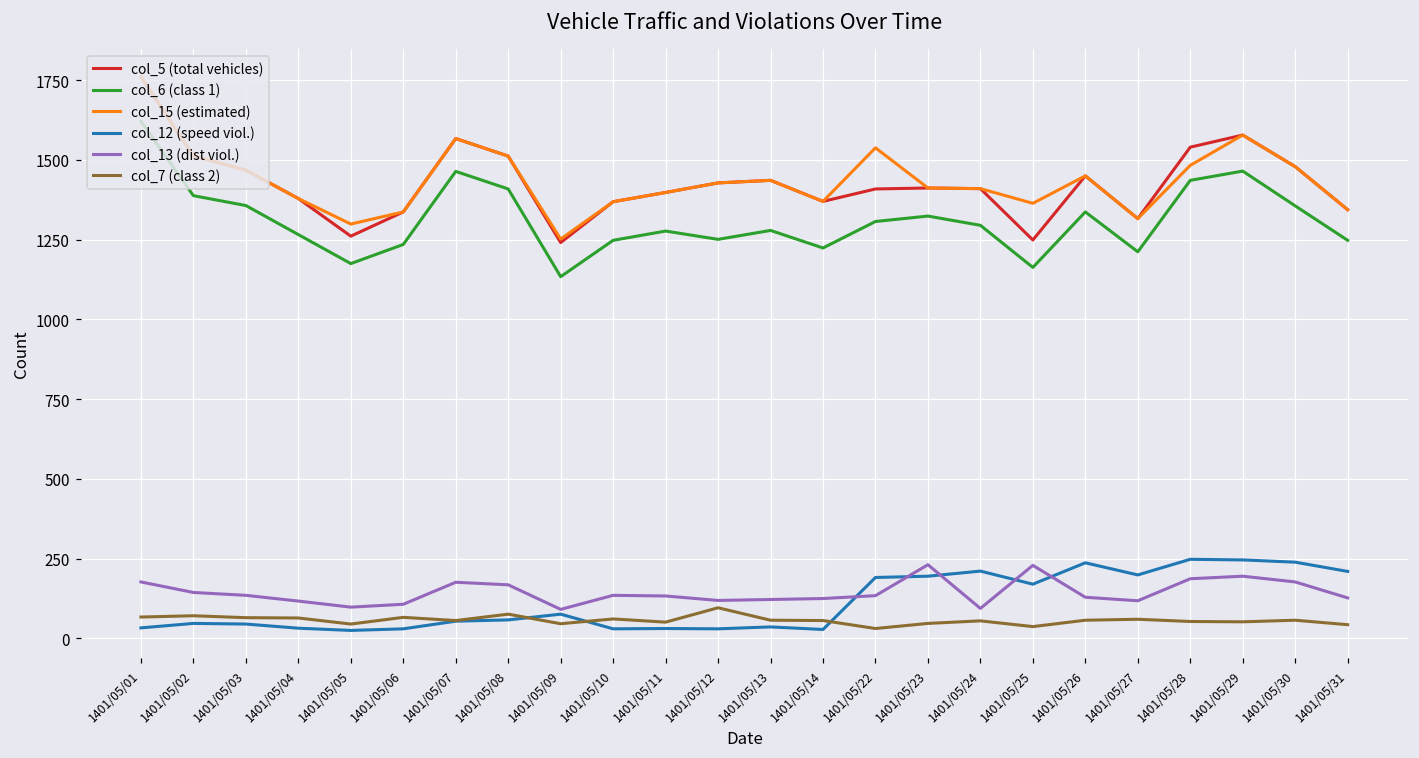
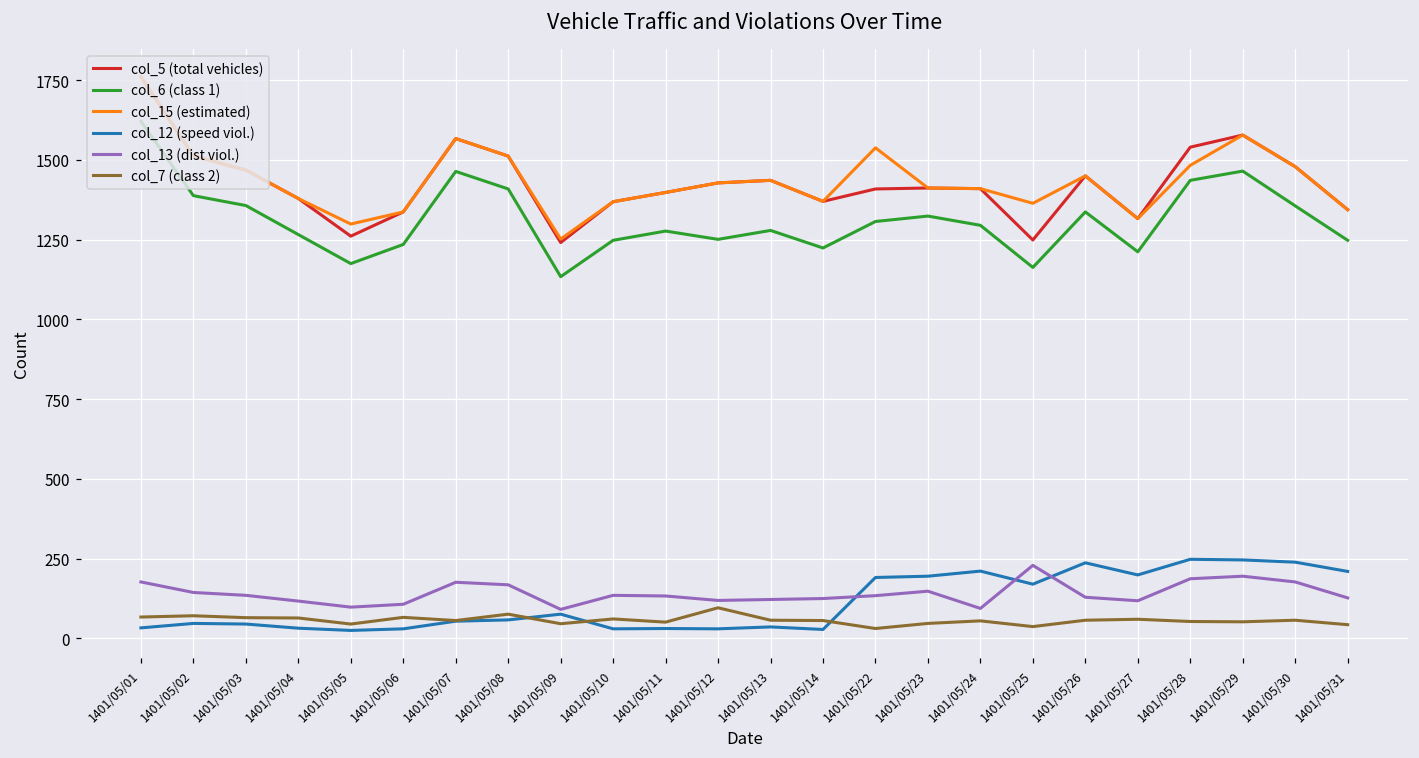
  {
    "col_5 (total vehicles)": {
      "1401/05/05": 1260,
      "1401/05/09": 1240,
      "1401/05/22": 1410,
      "1401/05/25": 1250,
      "1401/05/28": 1540
    },
    "col_6 (class 1)": {
      "1401/05/02": 1390,
      "1401/05/03": 1360,
      "1401/05/04": 1270,
      "1401/05/05": 1180,
      "1401/05/06": 1240,
      "1401/05/07": 1460,
      "1401/05/08": 1410,
      "1401/05/09": 1130,
      "1401/05/10": 1250,
      "1401/05/11": 1280,
      "1401/05/12": 1250,
      "1401/05/13": 1280,
      "1401/05/14": 1220,
      "1401/05/22": 1310,
      "1401/05/23": 1320,
      "1401/05/24": 1300,
      "1401/05/25": 1160,
      "1401/05/26": 1340,
      "1401/05/27": 1210,
      "1401/05/28": 1440,
      "1401/05/29": 1470,
      "1401/05/30": 1360,
      "1401/05/31": 1250
    },
    "col_15 (estimated)": {
      "1401/05/05": 1300,
      "1401/05/09": 1250,
      "1401/05/22": 1540,
      "1401/05/25": 1360,
      "1401/05/28": 1480
    },
    "col_12 (speed viol.)": {
      "1401/05/01": 30,
      "1401/05/02": 50,
      "1401/05/03": 50,
      "1401/05/04": 30,
      "1401/05/05": 30,
      "1401/05/06": 30,
      "1401/05/08": 60,
      "1401/05/09": 80,
      "1401/05/10": 30,
      "1401/05/11": 30,
      "1401/05/12": 30,
      "1401/05/13": 40,
      "1401/05/14": 30,
      "1401/05/22": 190,
      "1401/05/23": 200,
      "1401/05/24": 210,
      "1401/05/25": 170,
      "1401/05/26": 240,
      "1401/05/27": 200,
      "1401/05/28": 250,
      "1401/05/29": 250,
      "1401/05/30": 240,
      "1401/05/31": 210
    },
    "col_13 (dist viol.)": {
      "1401/05/01": 180,
      "1401/05/02": 140,
      "1401/05/03": 140,
      "1401/05/04": 120,
      "1401/05/05": 100,
      "1401/05/06": 110,
      "1401/05/07": 180,
      "1401/05/08": 170,
      "1401/05/09": 90,
      "1401/05/10": 140,
      "1401/05/11": 130,
      "1401/05/12": 120,
      "1401/05/13": 120,
      "1401/05/14": 130,
      "1401/05/22": 130,
-     "1401/05/23": 230,
+     "1401/05/23": 150,
      "1401/05/24": 90,
      "1401/05/25": 230,
      "1401/05/26": 130,
      "1401/05/27": 120,
      "1401/05/28": 190,
      "1401/05/29": 200,
      "1401/05/30": 180,
      "1401/05/31": 130
    },
    "col_7 (class 2)": {
      "1401/05/01": 70,
      "1401/05/02": 70,
      "1401/05/03": 70,
      "1401/05/04": 60,
      "1401/05/05": 50,
      "1401/05/06": 70,
      "1401/05/08": 80,
      "1401/05/09": 50,
      "1401/05/10": 60,
      "1401/05/11": 50,
      "1401/05/12": 100,
      "1401/05/13": 60,
      "1401/05/14": 60,
      "1401/05/22": 30,
      "1401/05/23": 50,
      "1401/05/24": 60,
      "1401/05/25": 40,
      "1401/05/26": 60,
      "1401/05/27": 60,
      "1401/05/28": 50,
      "1401/05/29": 50,
      "1401/05/30": 60,
      "1401/05/31": 40
    }
  }
